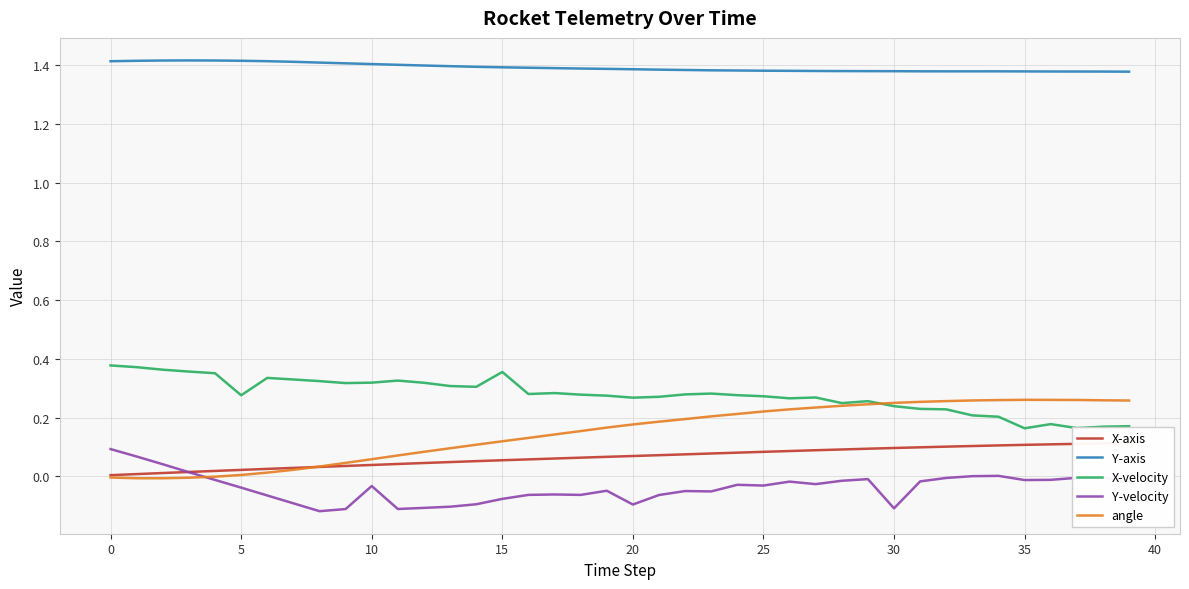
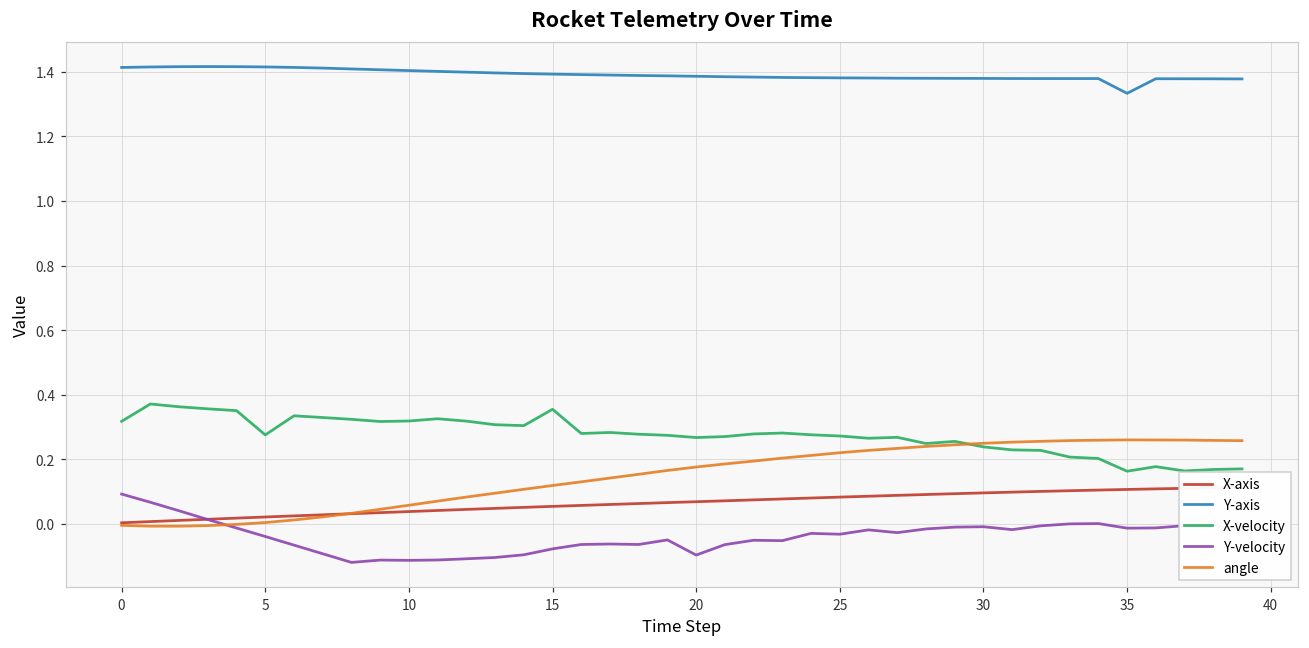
  {
    "X-axis": {
      "5": 0.02,
      "10": 0.04,
      "15": 0.05,
      "20": 0.07,
      "25": 0.08,
      "30": 0.10,
      "35": 0.11
    },
    "Y-axis": {
      "0": 1.41,
      "5": 1.41,
      "10": 1.40,
      "15": 1.39,
      "20": 1.39,
      "25": 1.38,
      "30": 1.38,
-     "35": 1.38
+     "35": 1.33
    },
    "X-velocity": {
-     "0": 0.38,
+     "0": 0.32,
      "5": 0.28,
      "10": 0.32,
      "15": 0.36,
      "20": 0.27,
      "25": 0.27,
      "30": 0.24,
      "35": 0.16
    },
    "Y-velocity": {
      "0": 0.09,
      "5": -0.04,
-     "10": -0.03,
+     "10": -0.11,
      "15": -0.08,
      "20": -0.10,
      "25": -0.03,
-     "30": -0.11,
+     "30": -0.01,
      "35": -0.01
    },
    "angle": {
      "5": 0.00,
      "10": 0.06,
      "15": 0.12,
      "20": 0.18,
      "25": 0.22,
      "30": 0.25,
      "35": 0.26
    }
  }
